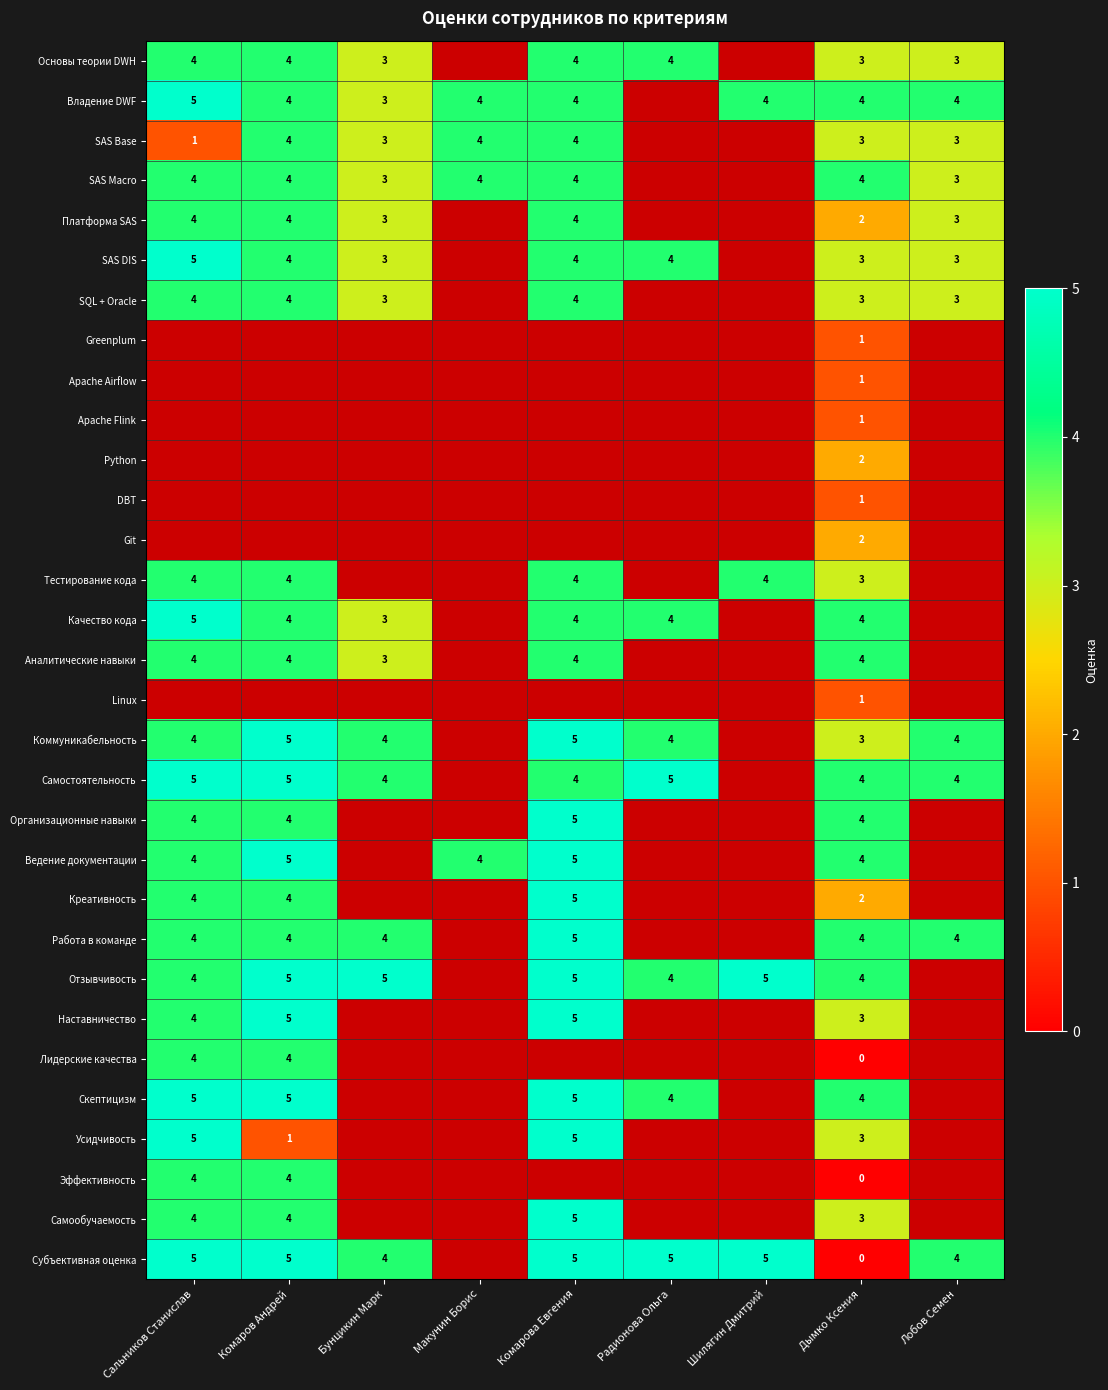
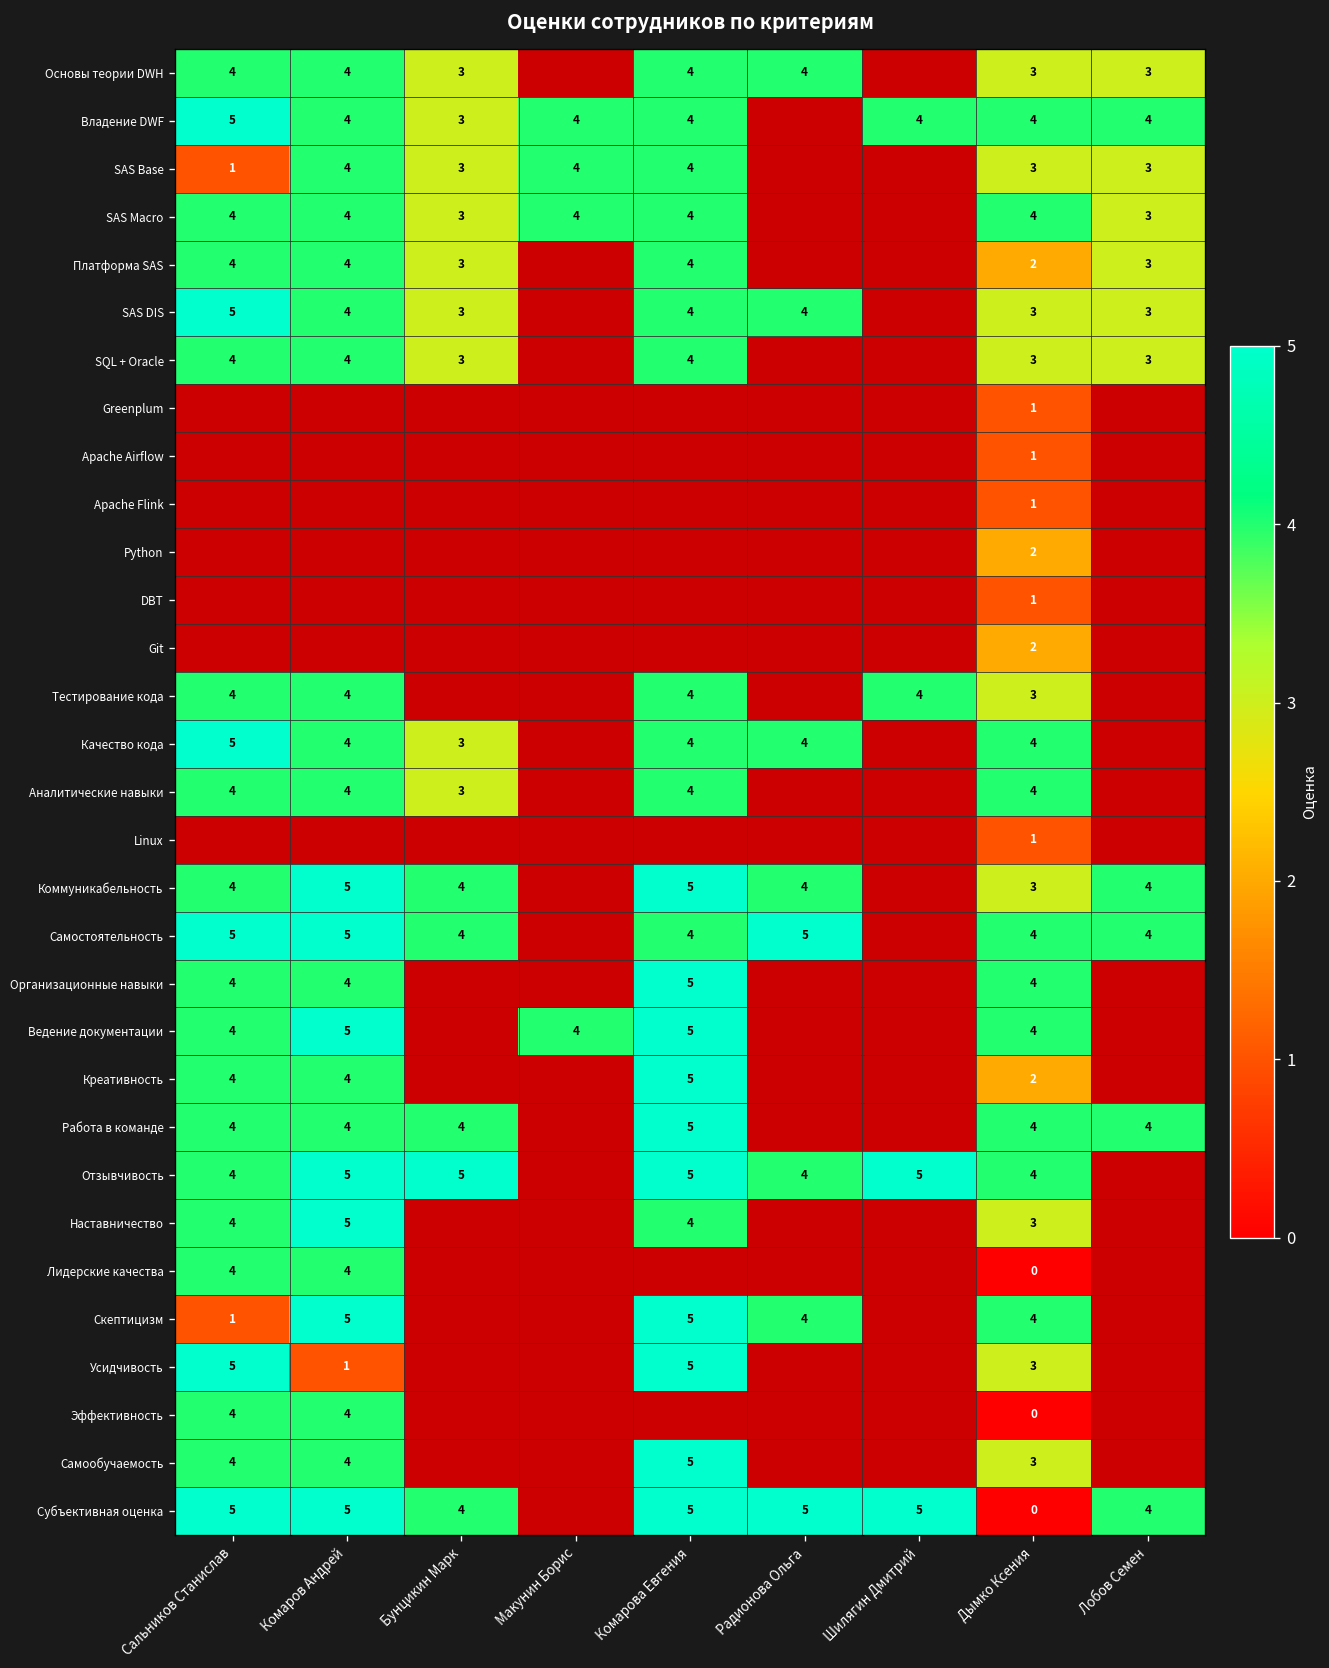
  {
    "Основы теории DWH": {
      "Сальников Станислав": 4,
      "Комаров Андрей": 4,
      "Бунцикин Марк": 3,
      "Комарова Евгения": 4,
      "Радионова Ольга": 4,
      "Дымко Ксения": 3,
      "Лобов Семен": 3
    },
    "Владение DWF": {
      "Сальников Станислав": 5,
      "Комаров Андрей": 4,
      "Бунцикин Марк": 3,
      "Макунин Борис": 4,
      "Комарова Евгения": 4,
      "Шилягин Дмитрий": 4,
      "Дымко Ксения": 4,
      "Лобов Семен": 4
    },
    "SAS Base": {
      "Сальников Станислав": 1,
      "Комаров Андрей": 4,
      "Бунцикин Марк": 3,
      "Макунин Борис": 4,
      "Комарова Евгения": 4,
      "Дымко Ксения": 3,
      "Лобов Семен": 3
    },
    "SAS Macro": {
      "Сальников Станислав": 4,
      "Комаров Андрей": 4,
      "Бунцикин Марк": 3,
      "Макунин Борис": 4,
      "Комарова Евгения": 4,
      "Дымко Ксения": 4,
      "Лобов Семен": 3
    },
    "Платформа SAS": {
      "Сальников Станислав": 4,
      "Комаров Андрей": 4,
      "Бунцикин Марк": 3,
      "Комарова Евгения": 4,
      "Дымко Ксения": 2,
      "Лобов Семен": 3
    },
    "SAS DIS": {
      "Сальников Станислав": 5,
      "Комаров Андрей": 4,
      "Бунцикин Марк": 3,
      "Комарова Евгения": 4,
      "Радионова Ольга": 4,
      "Дымко Ксения": 3,
      "Лобов Семен": 3
    },
    "SQL + Oracle": {
      "Сальников Станислав": 4,
      "Комаров Андрей": 4,
      "Бунцикин Марк": 3,
      "Комарова Евгения": 4,
      "Дымко Ксения": 3,
      "Лобов Семен": 3
    },
    "Greenplum": {
      "Дымко Ксения": 1
    },
    "Apache Airflow": {
      "Дымко Ксения": 1
    },
    "Apache Flink": {
      "Дымко Ксения": 1
    },
    "Python": {
      "Дымко Ксения": 2
    },
    "DBT": {
      "Дымко Ксения": 1
    },
    "Git": {
      "Дымко Ксения": 2
    },
    "Тестирование кода": {
      "Сальников Станислав": 4,
      "Комаров Андрей": 4,
      "Комарова Евгения": 4,
      "Шилягин Дмитрий": 4,
      "Дымко Ксения": 3
    },
    "Качество кода": {
      "Сальников Станислав": 5,
      "Комаров Андрей": 4,
      "Бунцикин Марк": 3,
      "Комарова Евгения": 4,
      "Радионова Ольга": 4,
      "Дымко Ксения": 4
    },
    "Аналитические навыки": {
      "Сальников Станислав": 4,
      "Комаров Андрей": 4,
      "Бунцикин Марк": 3,
      "Комарова Евгения": 4,
      "Дымко Ксения": 4
    },
    "Linux": {
      "Дымко Ксения": 1
    },
    "Коммуникабельность": {
      "Сальников Станислав": 4,
      "Комаров Андрей": 5,
      "Бунцикин Марк": 4,
      "Комарова Евгения": 5,
      "Радионова Ольга": 4,
      "Дымко Ксения": 3,
      "Лобов Семен": 4
    },
    "Самостоятельность": {
      "Сальников Станислав": 5,
      "Комаров Андрей": 5,
      "Бунцикин Марк": 4,
      "Комарова Евгения": 4,
      "Радионова Ольга": 5,
      "Дымко Ксения": 4,
      "Лобов Семен": 4
    },
    "Организационные навыки": {
      "Сальников Станислав": 4,
      "Комаров Андрей": 4,
      "Комарова Евгения": 5,
      "Дымко Ксения": 4
    },
    "Ведение документации": {
      "Сальников Станислав": 4,
      "Комаров Андрей": 5,
      "Макунин Борис": 4,
      "Комарова Евгения": 5,
      "Дымко Ксения": 4
    },
    "Креативность": {
      "Сальников Станислав": 4,
      "Комаров Андрей": 4,
      "Комарова Евгения": 5,
      "Дымко Ксения": 2
    },
    "Работа в команде": {
      "Сальников Станислав": 4,
      "Комаров Андрей": 4,
      "Бунцикин Марк": 4,
      "Комарова Евгения": 5,
      "Дымко Ксения": 4,
      "Лобов Семен": 4
    },
    "Отзывчивость": {
      "Сальников Станислав": 4,
      "Комаров Андрей": 5,
      "Бунцикин Марк": 5,
      "Комарова Евгения": 5,
      "Радионова Ольга": 4,
      "Шилягин Дмитрий": 5,
      "Дымко Ксения": 4
    },
    "Наставничество": {
      "Сальников Станислав": 4,
      "Комаров Андрей": 5,
-     "Комарова Евгения": 5,
+     "Комарова Евгения": 4,
      "Дымко Ксения": 3
    },
    "Лидерские качества": {
      "Сальников Станислав": 4,
      "Комаров Андрей": 4,
      "Дымко Ксения": 0
    },
    "Скептицизм": {
-     "Сальников Станислав": 5,
+     "Сальников Станислав": 1,
      "Комаров Андрей": 5,
      "Комарова Евгения": 5,
      "Радионова Ольга": 4,
      "Дымко Ксения": 4
    },
    "Усидчивость": {
      "Сальников Станислав": 5,
      "Комаров Андрей": 1,
      "Комарова Евгения": 5,
      "Дымко Ксения": 3
    },
    "Эффективность": {
      "Сальников Станислав": 4,
      "Комаров Андрей": 4,
      "Дымко Ксения": 0
    },
    "Самообучаемость": {
      "Сальников Станислав": 4,
      "Комаров Андрей": 4,
      "Комарова Евгения": 5,
      "Дымко Ксения": 3
    },
    "Субъективная оценка": {
      "Сальников Станислав": 5,
      "Комаров Андрей": 5,
      "Бунцикин Марк": 4,
      "Комарова Евгения": 5,
      "Радионова Ольга": 5,
      "Шилягин Дмитрий": 5,
      "Дымко Ксения": 0,
      "Лобов Семен": 4
    }
  }
